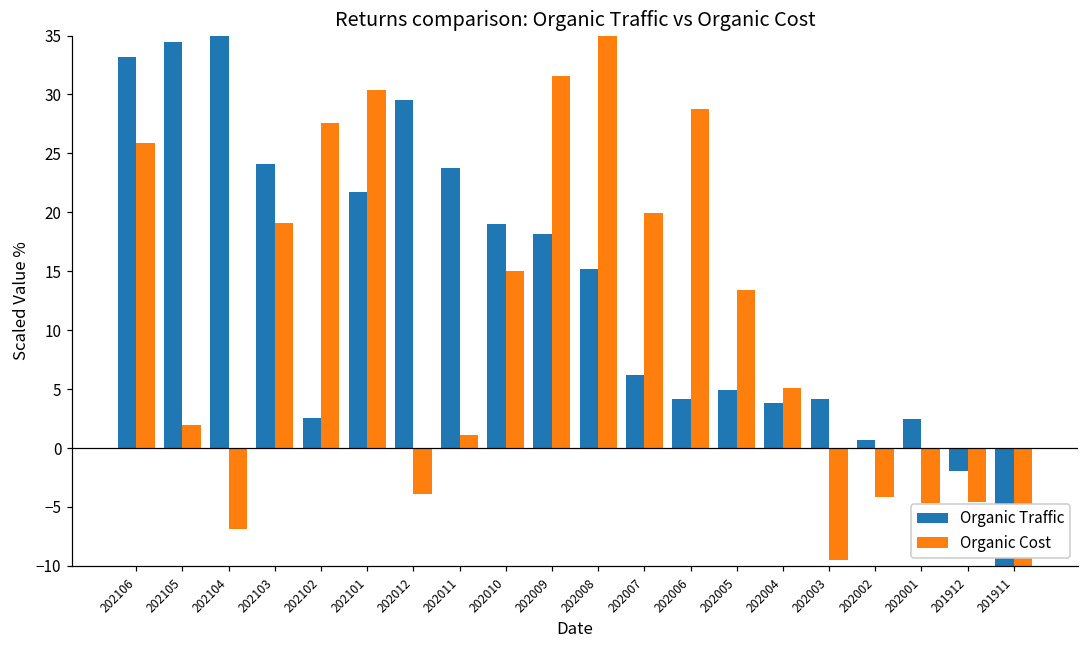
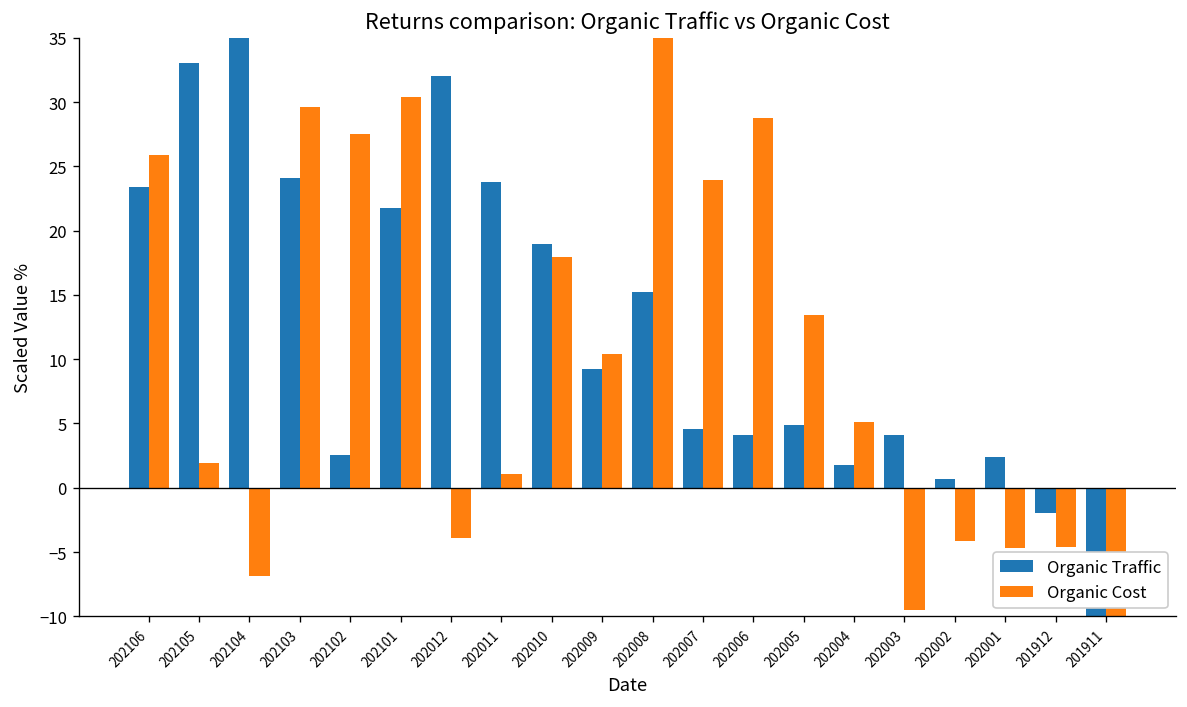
  {
    "Organic Traffic": {
-     "202106": 33.2,
-     "202105": 34.4,
+     "202106": 23.4,
+     "202105": 33.1,
      "202104": 35.0,
      "202103": 24.1,
      "202102": 2.6,
      "202101": 21.7,
-     "202012": 29.6,
+     "202012": 32.1,
      "202011": 23.8,
      "202010": 19.0,
-     "202009": 18.2,
+     "202009": 9.2,
      "202008": 15.2,
-     "202007": 6.2,
+     "202007": 4.5,
      "202006": 4.1,
      "202005": 4.9,
-     "202004": 3.8,
+     "202004": 1.8,
      "202003": 4.1,
      "202002": 0.7,
      "202001": 2.4,
      "201912": -2.0,
      "201911": -10.0
    },
    "Organic Cost": {
      "202106": 25.9,
      "202105": 2.0,
      "202104": -6.9,
-     "202103": 19.1,
+     "202103": 29.6,
      "202102": 27.5,
      "202101": 30.4,
      "202012": -3.9,
      "202011": 1.1,
-     "202010": 15.0,
-     "202009": 31.6,
+     "202010": 17.9,
+     "202009": 10.4,
      "202008": 35.0,
-     "202007": 20.0,
+     "202007": 24.0,
      "202006": 28.8,
      "202005": 13.4,
      "202004": 5.1,
      "202003": -9.5,
      "202002": -4.2,
      "202001": -4.7,
      "201912": -4.6,
      "201911": -10.0
    }
  }
